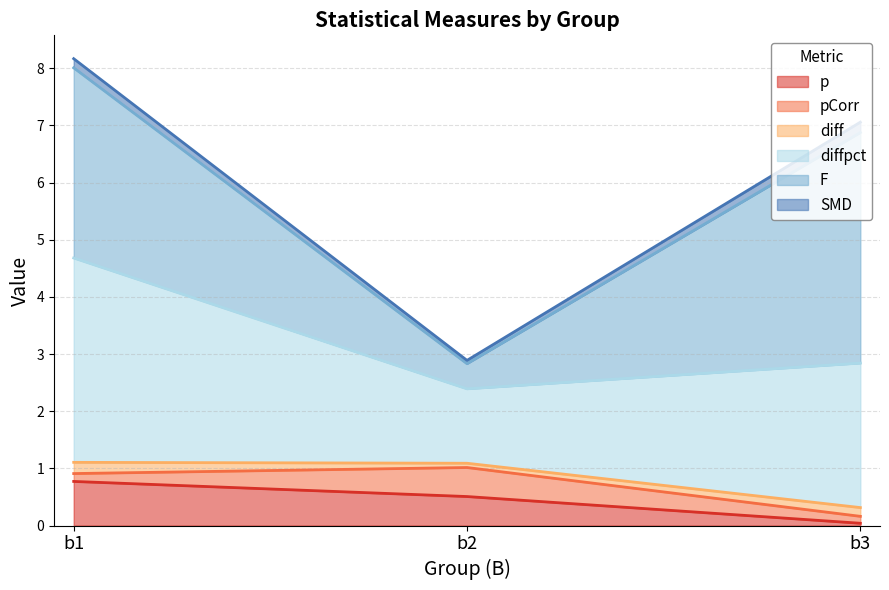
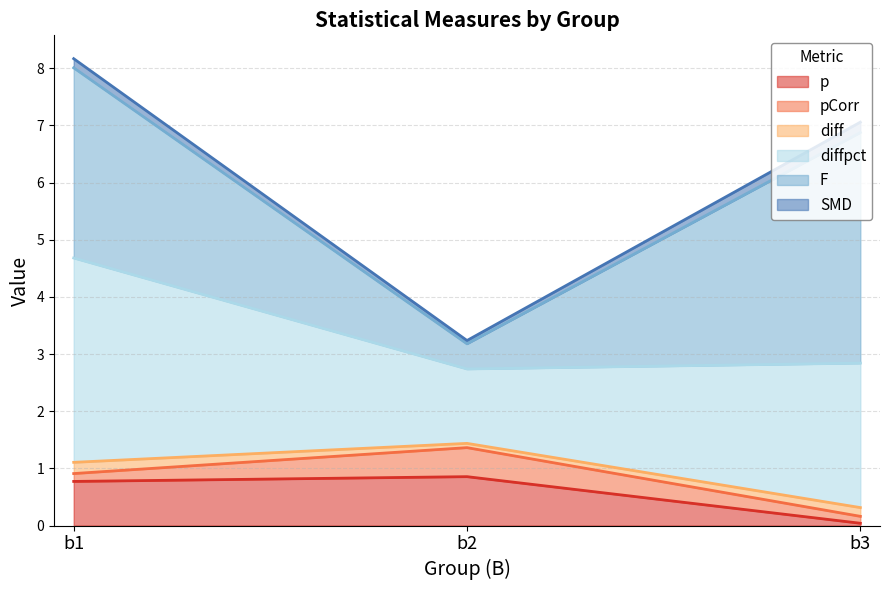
  {
    "p": {
      "b1": 0.8,
-     "b2": 0.5,
+     "b2": 0.9,
      "b3": 0.0
    },
    "diffpct": {
      "b1": 3.6,
      "b2": 1.3,
      "b3": 2.5
    },
    "F": {
      "b1": 3.3,
      "b2": 0.4
    },
    "SMD": {
      "b1": 0.2,
      "b2": 0.1
    }
  }
